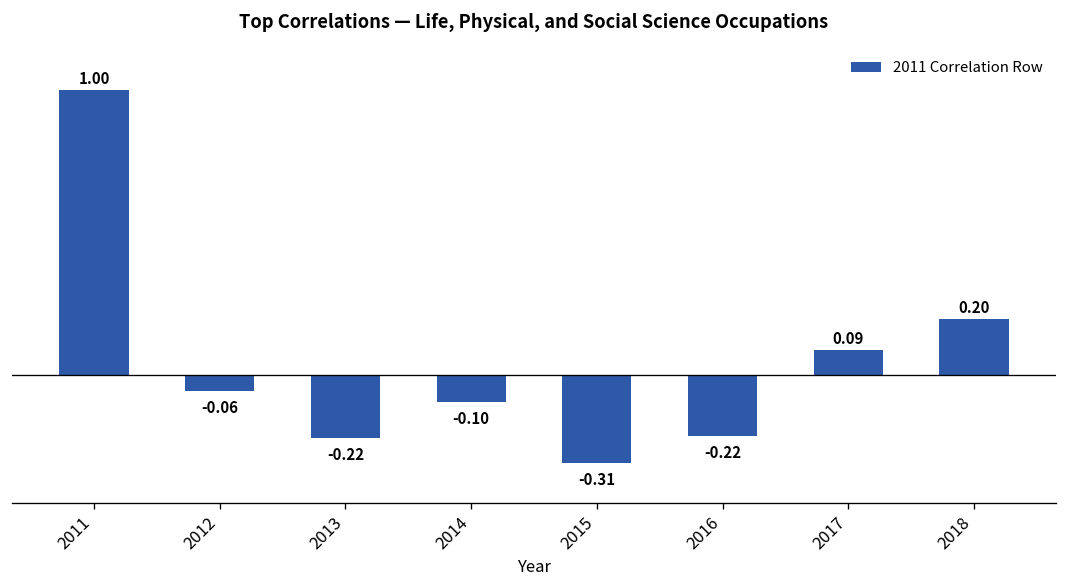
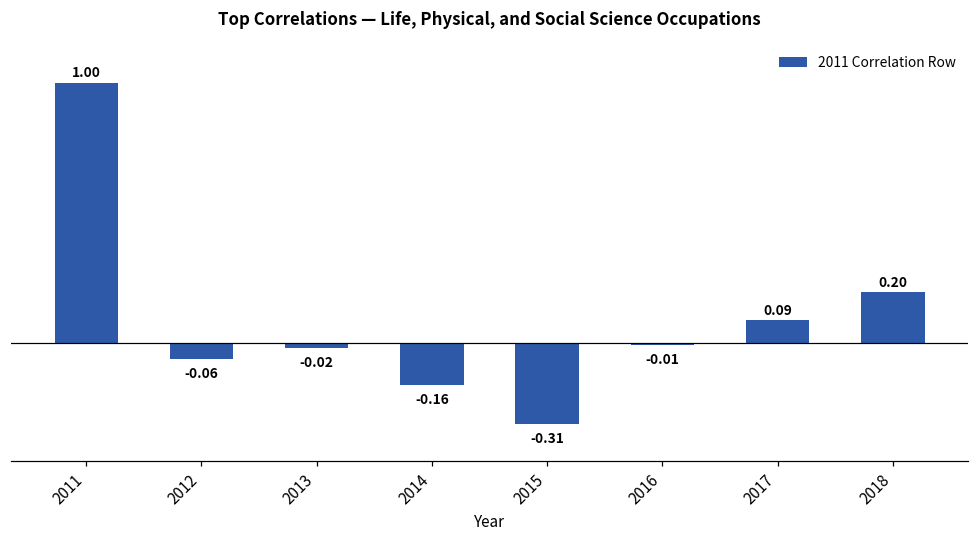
  {
    "2011": 1.00,
    "2012": -0.06,
-   "2013": -0.22,
-   "2014": -0.10,
+   "2013": -0.02,
+   "2014": -0.16,
    "2015": -0.31,
-   "2016": -0.22,
+   "2016": -0.01,
    "2017": 0.09,
    "2018": 0.20
  }
